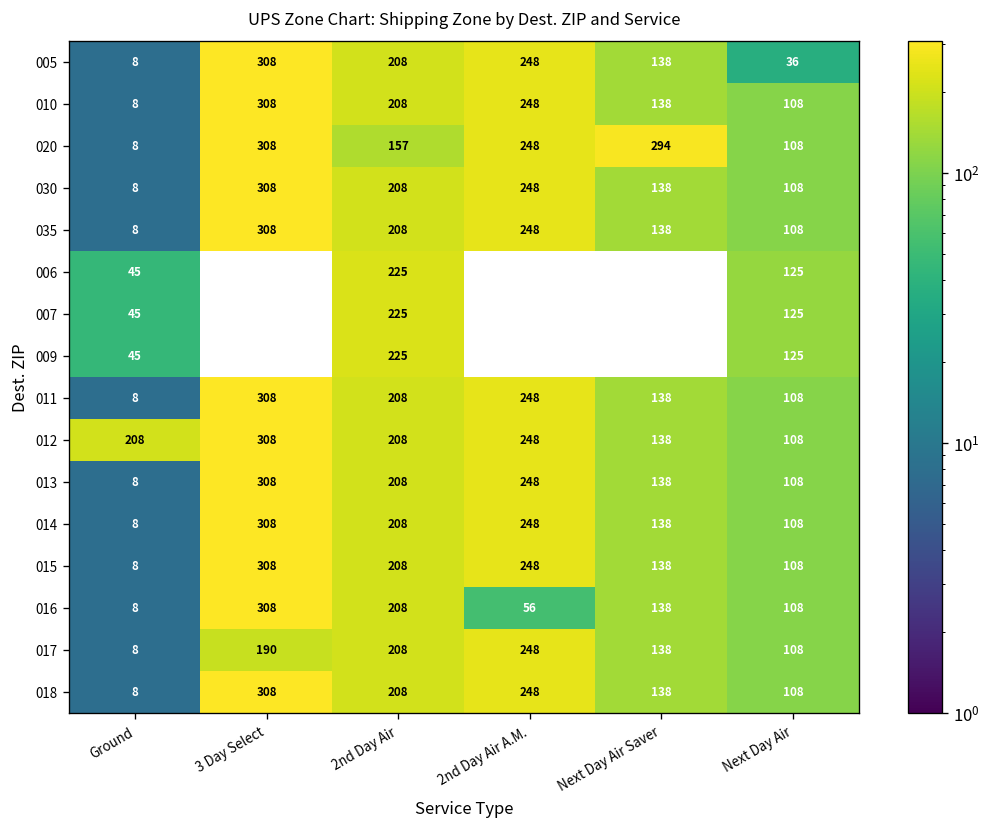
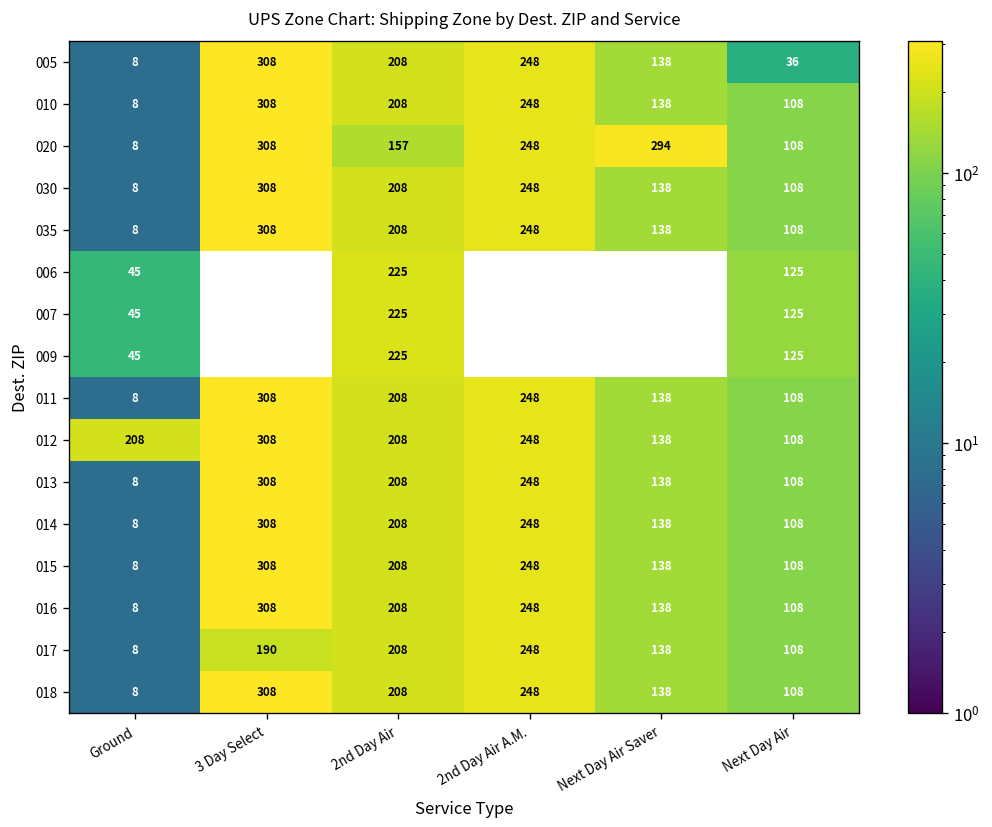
  {
    "005": {
      "Ground": 8,
      "3 Day Select": 308,
      "2nd Day Air": 208,
      "2nd Day Air A.M.": 248,
      "Next Day Air Saver": 138,
      "Next Day Air": 36
    },
    "010": {
      "Ground": 8,
      "3 Day Select": 308,
      "2nd Day Air": 208,
      "2nd Day Air A.M.": 248,
      "Next Day Air Saver": 138,
      "Next Day Air": 108
    },
    "020": {
      "Ground": 8,
      "3 Day Select": 308,
      "2nd Day Air": 157,
      "2nd Day Air A.M.": 248,
      "Next Day Air Saver": 294,
      "Next Day Air": 108
    },
    "030": {
      "Ground": 8,
      "3 Day Select": 308,
      "2nd Day Air": 208,
      "2nd Day Air A.M.": 248,
      "Next Day Air Saver": 138,
      "Next Day Air": 108
    },
    "035": {
      "Ground": 8,
      "3 Day Select": 308,
      "2nd Day Air": 208,
      "2nd Day Air A.M.": 248,
      "Next Day Air Saver": 138,
      "Next Day Air": 108
    },
    "006": {
      "Ground": 45,
      "2nd Day Air": 225,
      "Next Day Air": 125
    },
    "007": {
      "Ground": 45,
      "2nd Day Air": 225,
      "Next Day Air": 125
    },
    "009": {
      "Ground": 45,
      "2nd Day Air": 225,
      "Next Day Air": 125
    },
    "011": {
      "Ground": 8,
      "3 Day Select": 308,
      "2nd Day Air": 208,
      "2nd Day Air A.M.": 248,
      "Next Day Air Saver": 138,
      "Next Day Air": 108
    },
    "012": {
      "Ground": 208,
      "3 Day Select": 308,
      "2nd Day Air": 208,
      "2nd Day Air A.M.": 248,
      "Next Day Air Saver": 138,
      "Next Day Air": 108
    },
    "013": {
      "Ground": 8,
      "3 Day Select": 308,
      "2nd Day Air": 208,
      "2nd Day Air A.M.": 248,
      "Next Day Air Saver": 138,
      "Next Day Air": 108
    },
    "014": {
      "Ground": 8,
      "3 Day Select": 308,
      "2nd Day Air": 208,
      "2nd Day Air A.M.": 248,
      "Next Day Air Saver": 138,
      "Next Day Air": 108
    },
    "015": {
      "Ground": 8,
      "3 Day Select": 308,
      "2nd Day Air": 208,
      "2nd Day Air A.M.": 248,
      "Next Day Air Saver": 138,
      "Next Day Air": 108
    },
    "016": {
      "Ground": 8,
      "3 Day Select": 308,
      "2nd Day Air": 208,
-     "2nd Day Air A.M.": 56,
+     "2nd Day Air A.M.": 248,
      "Next Day Air Saver": 138,
      "Next Day Air": 108
    },
    "017": {
      "Ground": 8,
      "3 Day Select": 190,
      "2nd Day Air": 208,
      "2nd Day Air A.M.": 248,
      "Next Day Air Saver": 138,
      "Next Day Air": 108
    },
    "018": {
      "Ground": 8,
      "3 Day Select": 308,
      "2nd Day Air": 208,
      "2nd Day Air A.M.": 248,
      "Next Day Air Saver": 138,
      "Next Day Air": 108
    }
  }
